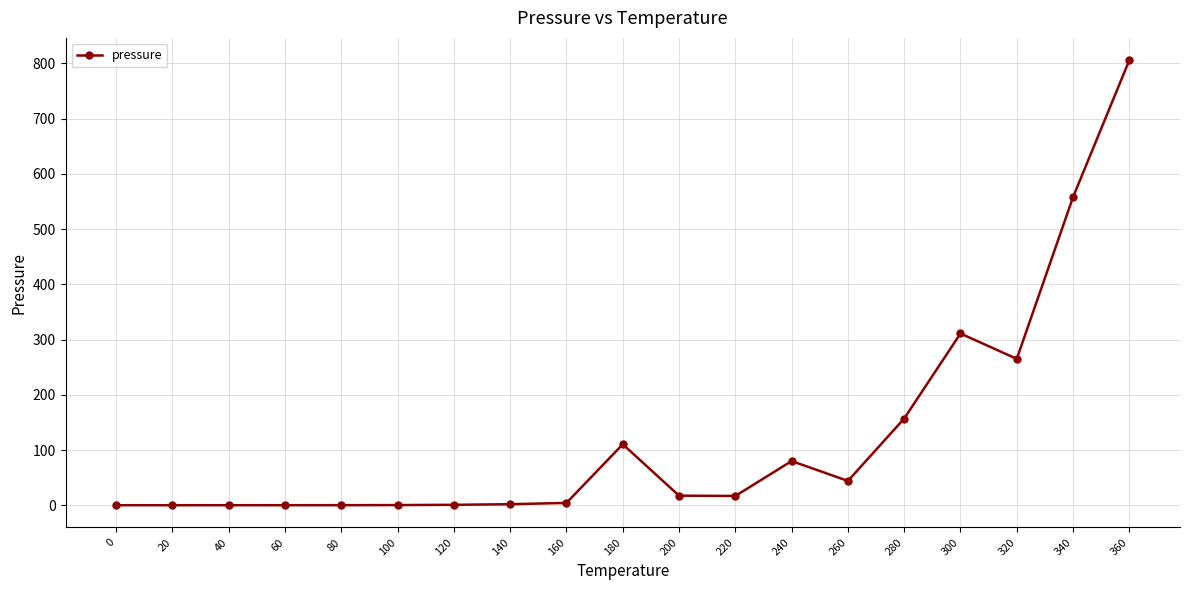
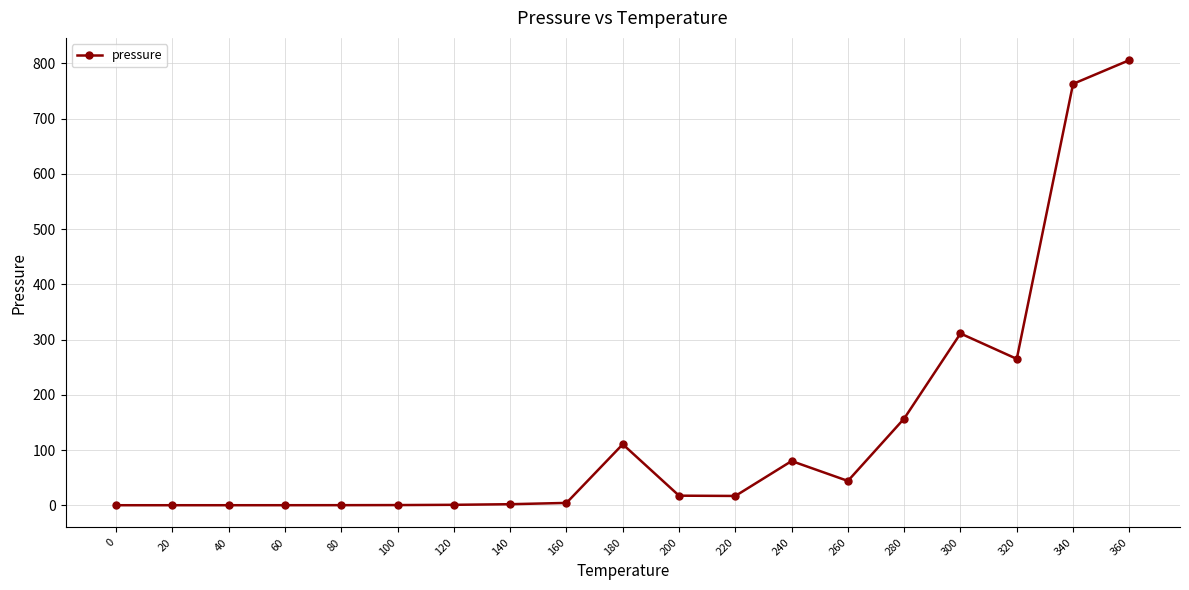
  {
    "0": 0,
    "20": 0,
    "40": 0,
    "60": 0,
    "80": 0,
    "100": 0,
    "120": 0,
    "140": 0,
    "160": 0,
    "180": 110,
    "200": 20,
    "220": 20,
    "240": 80,
    "260": 40,
    "280": 160,
    "300": 310,
    "320": 270,
-   "340": 560,
+   "340": 760,
    "360": 810
  }
